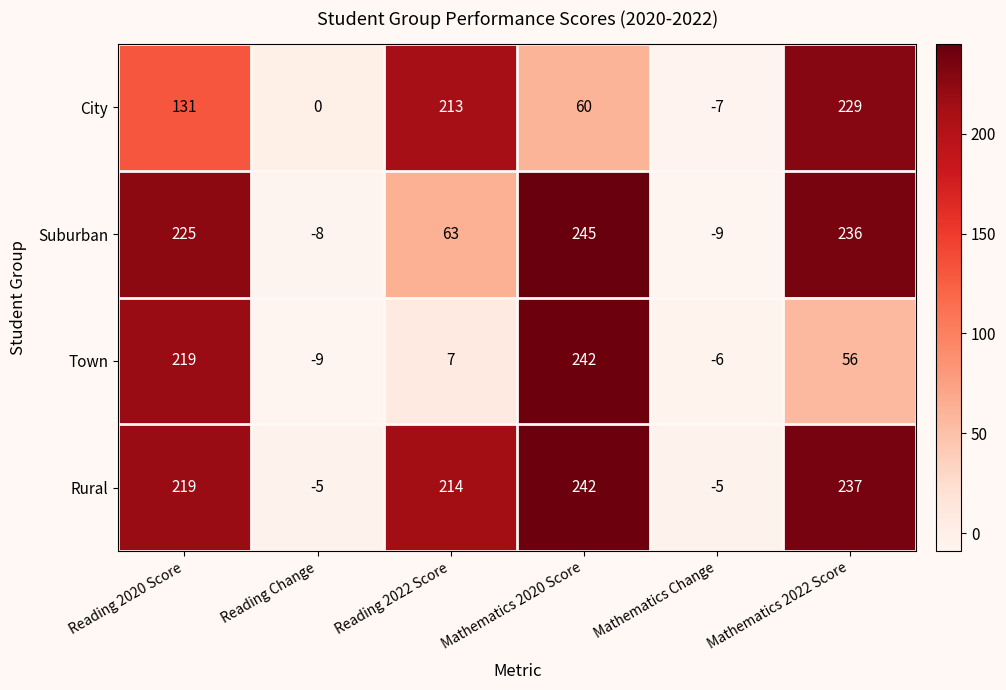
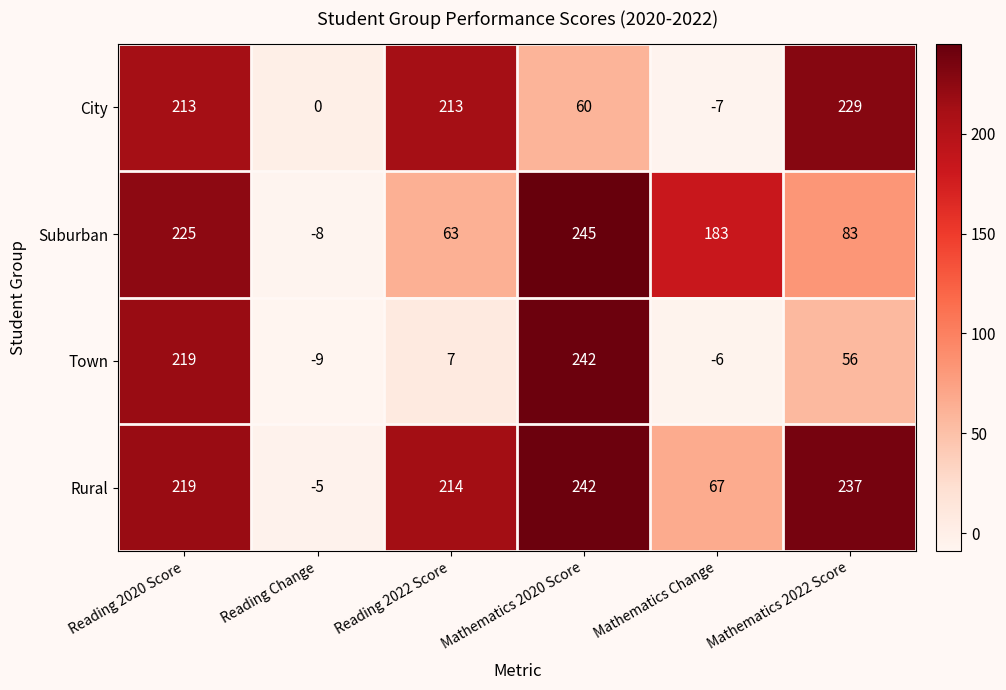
  {
    "City": {
-     "Reading 2020 Score": 131,
+     "Reading 2020 Score": 213,
      "Reading Change": 0,
      "Reading 2022 Score": 213,
      "Mathematics 2020 Score": 60,
      "Mathematics Change": -7,
      "Mathematics 2022 Score": 229
    },
    "Suburban": {
      "Reading 2020 Score": 225,
      "Reading Change": -8,
      "Reading 2022 Score": 63,
      "Mathematics 2020 Score": 245,
-     "Mathematics Change": -9,
-     "Mathematics 2022 Score": 236
+     "Mathematics Change": 183,
+     "Mathematics 2022 Score": 83
    },
    "Town": {
      "Reading 2020 Score": 219,
      "Reading Change": -9,
      "Reading 2022 Score": 7,
      "Mathematics 2020 Score": 242,
      "Mathematics Change": -6,
      "Mathematics 2022 Score": 56
    },
    "Rural": {
      "Reading 2020 Score": 219,
      "Reading Change": -5,
      "Reading 2022 Score": 214,
      "Mathematics 2020 Score": 242,
-     "Mathematics Change": -5,
+     "Mathematics Change": 67,
      "Mathematics 2022 Score": 237
    }
  }
